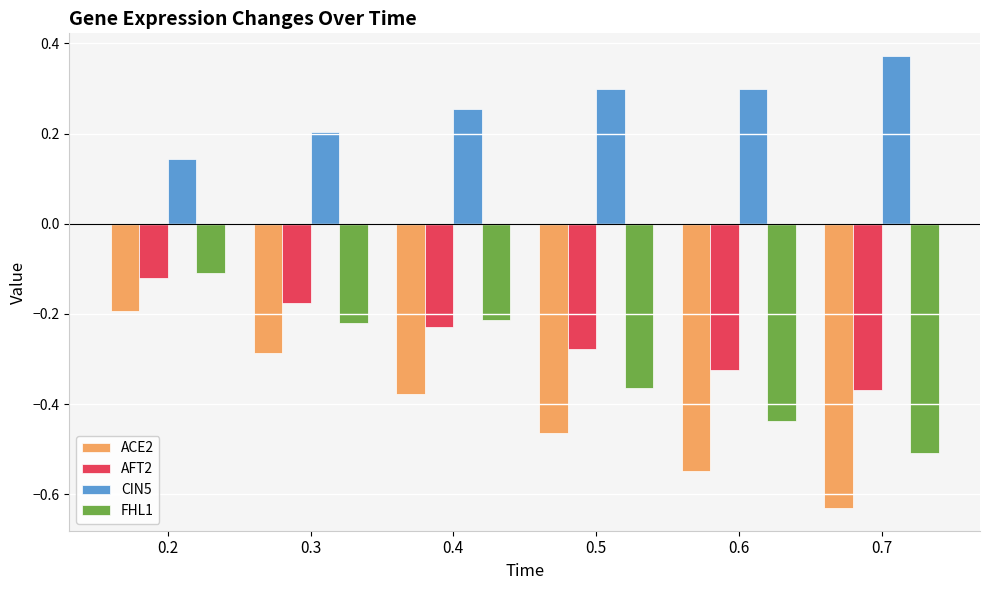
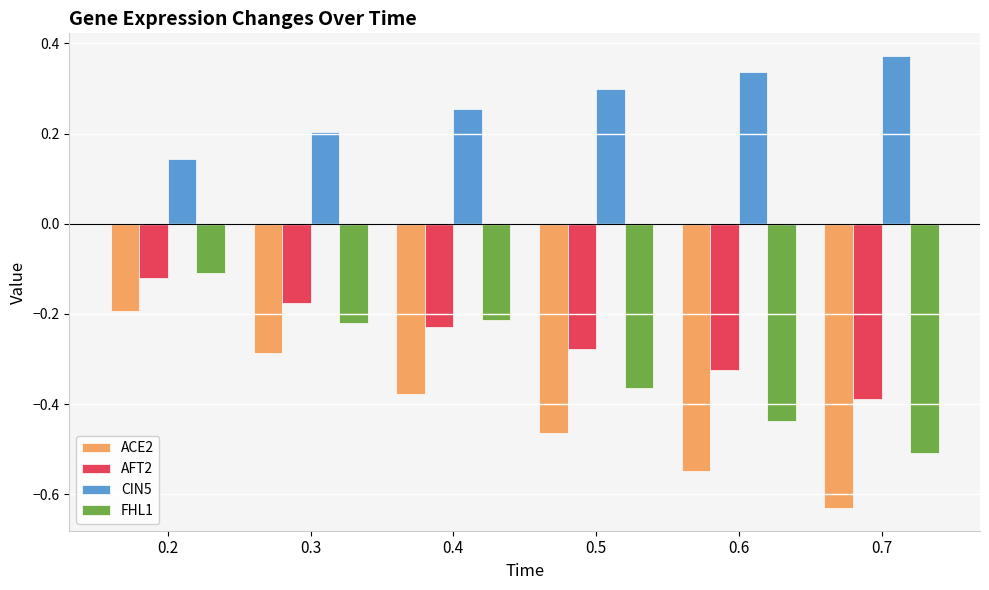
  {
    "ACE2": {
      "0.2": -0.19,
      "0.3": -0.29,
      "0.4": -0.38,
      "0.5": -0.46,
      "0.6": -0.55,
      "0.7": -0.63
    },
    "AFT2": {
      "0.2": -0.12,
      "0.3": -0.18,
      "0.4": -0.23,
      "0.5": -0.28,
      "0.6": -0.32,
-     "0.7": -0.37
+     "0.7": -0.39
    },
    "CIN5": {
      "0.2": 0.14,
      "0.3": 0.20,
      "0.4": 0.25,
      "0.5": 0.30,
-     "0.6": 0.30,
+     "0.6": 0.34,
      "0.7": 0.37
    },
    "FHL1": {
      "0.2": -0.11,
      "0.3": -0.22,
      "0.4": -0.21,
      "0.5": -0.36,
      "0.6": -0.44,
      "0.7": -0.51
    }
  }
